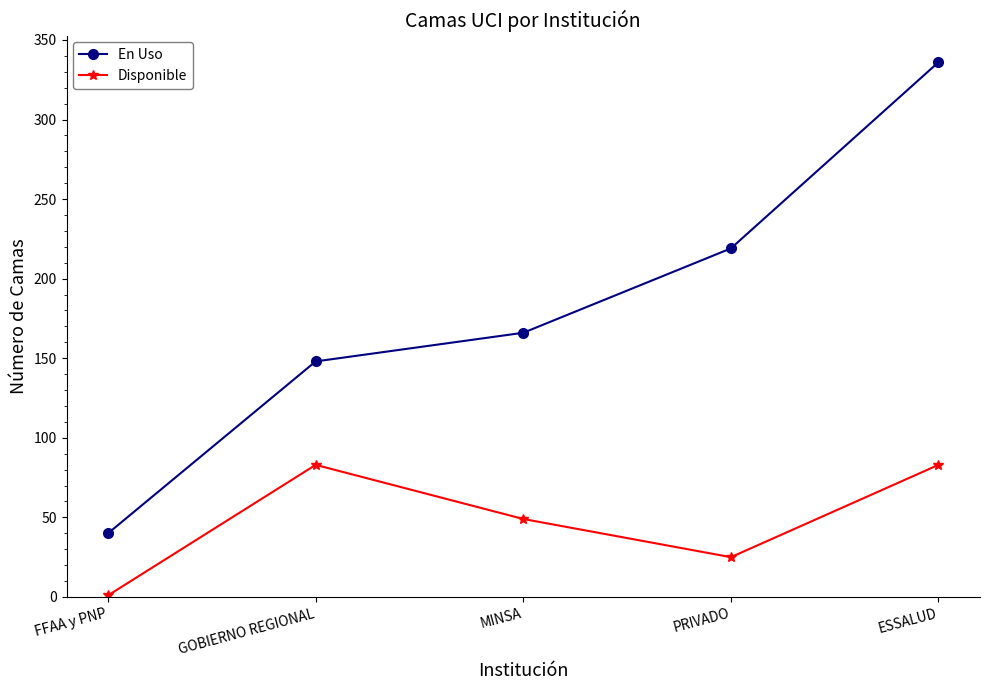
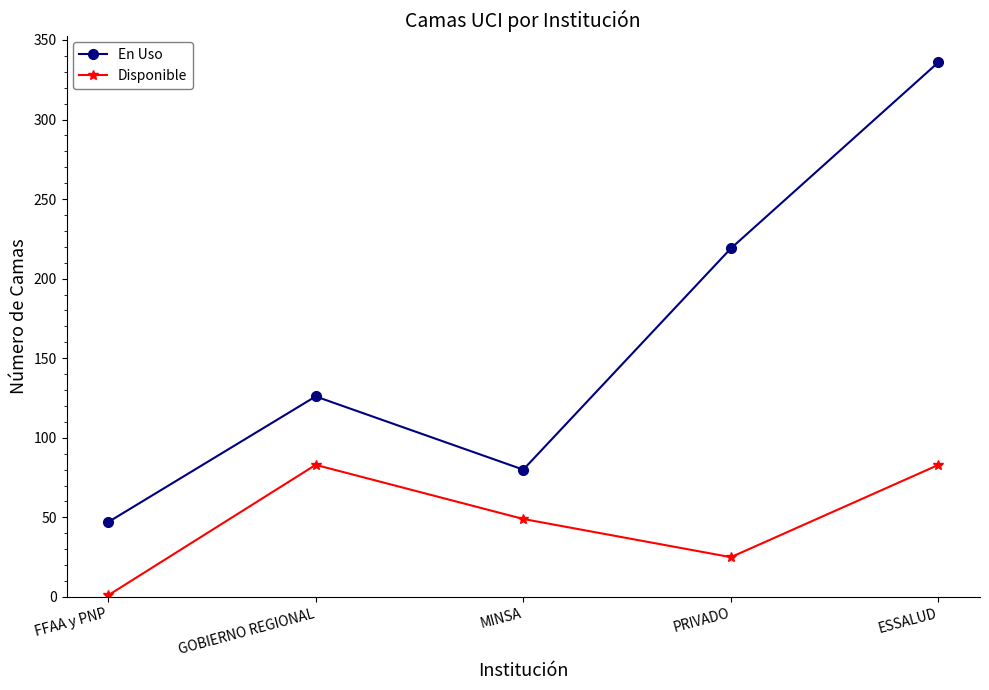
  {
    "En Uso": {
-     "FFAA y PNP": 40,
-     "GOBIERNO REGIONAL": 148,
-     "MINSA": 166,
+     "FFAA y PNP": 47,
+     "GOBIERNO REGIONAL": 126,
+     "MINSA": 80,
      "PRIVADO": 219,
      "ESSALUD": 336
    },
    "Disponible": {
      "FFAA y PNP": 1,
      "GOBIERNO REGIONAL": 83,
      "MINSA": 49,
      "PRIVADO": 25,
      "ESSALUD": 83
    }
  }
